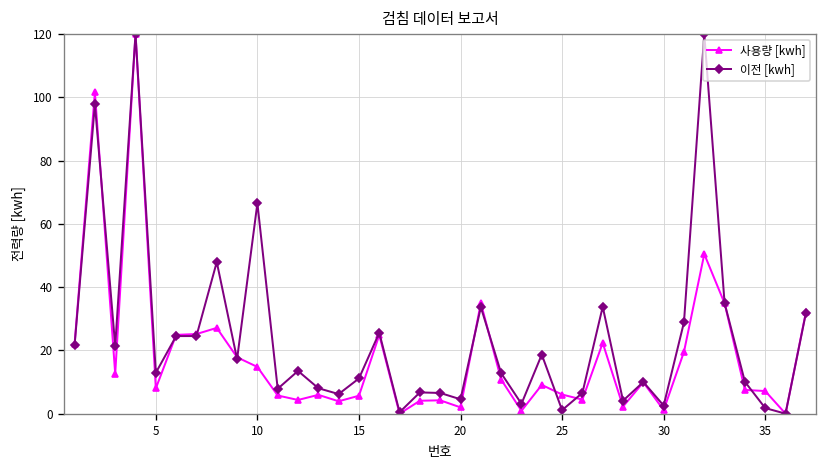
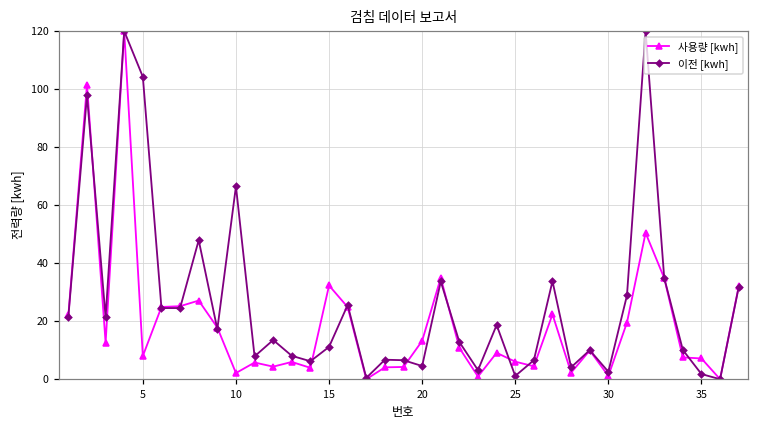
  {
    "사용량 [kwh]": {
      "5": 8,
-     "10": 15,
-     "15": 6,
-     "20": 2,
+     "10": 2,
+     "15": 32,
+     "20": 13,
      "25": 6,
      "30": 1,
      "35": 7
    },
    "이전 [kwh]": {
-     "5": 13,
+     "5": 104,
      "10": 67,
      "15": 11,
      "20": 5,
      "25": 1,
      "30": 3,
      "35": 2
    }
  }
